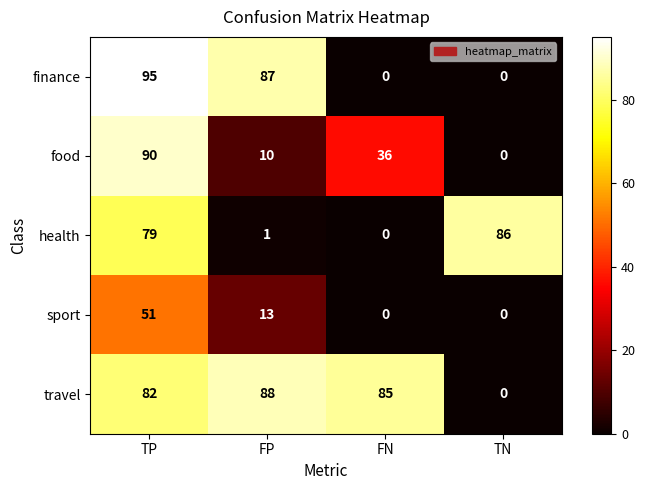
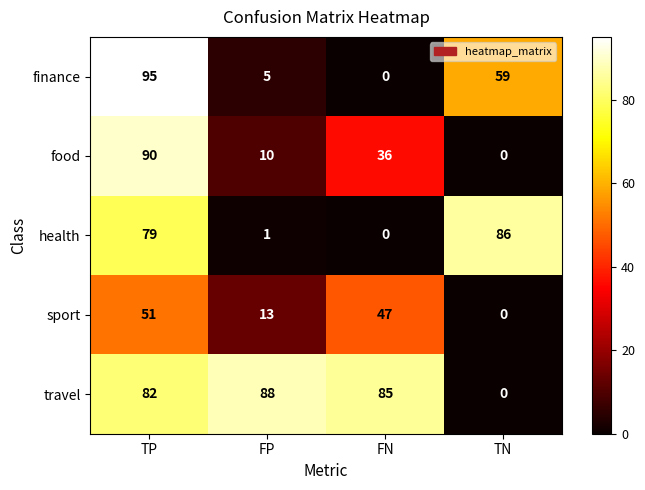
  {
    "finance": {
      "TP": 95,
-     "FP": 87,
+     "FP": 5,
      "FN": 0,
-     "TN": 0
+     "TN": 59
    },
    "food": {
      "TP": 90,
      "FP": 10,
      "FN": 36,
      "TN": 0
    },
    "health": {
      "TP": 79,
      "FP": 1,
      "FN": 0,
      "TN": 86
    },
    "sport": {
      "TP": 51,
      "FP": 13,
-     "FN": 0,
+     "FN": 47,
      "TN": 0
    },
    "travel": {
      "TP": 82,
      "FP": 88,
      "FN": 85,
      "TN": 0
    }
  }
